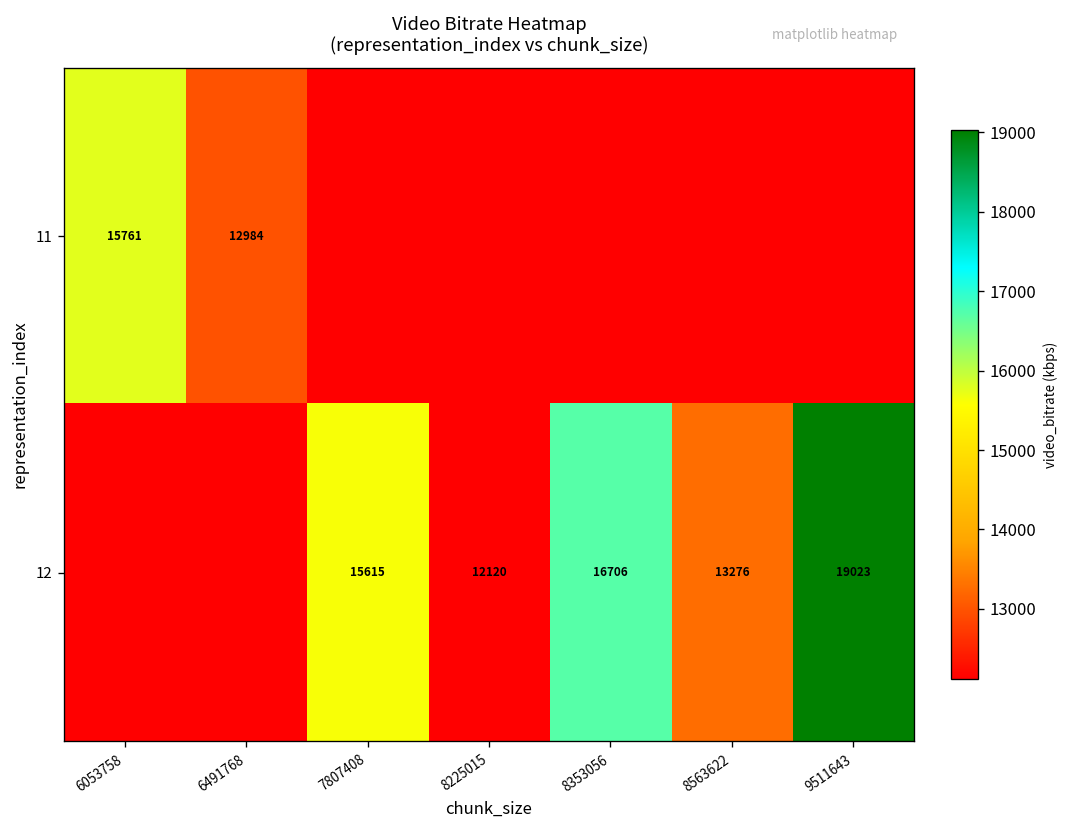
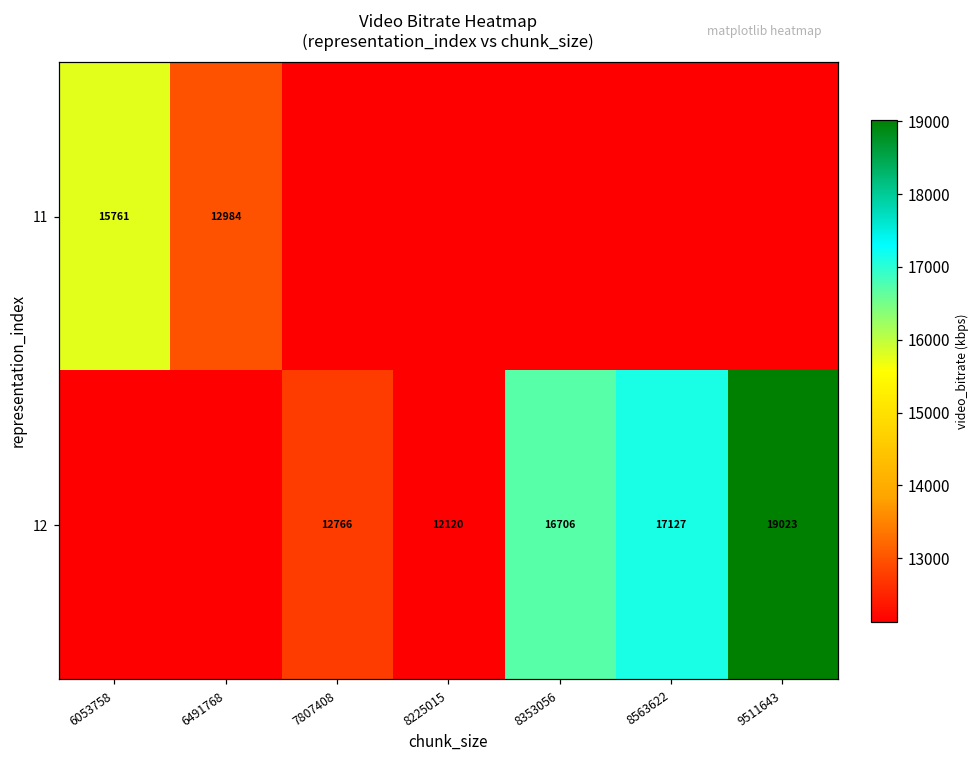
  {
    "11": {
      "6053758": 15761,
      "6491768": 12984
    },
    "12": {
-     "7807408": 15615,
+     "7807408": 12766,
      "8225015": 12120,
      "8353056": 16706,
-     "8563622": 13276,
+     "8563622": 17127,
      "9511643": 19023
    }
  }
